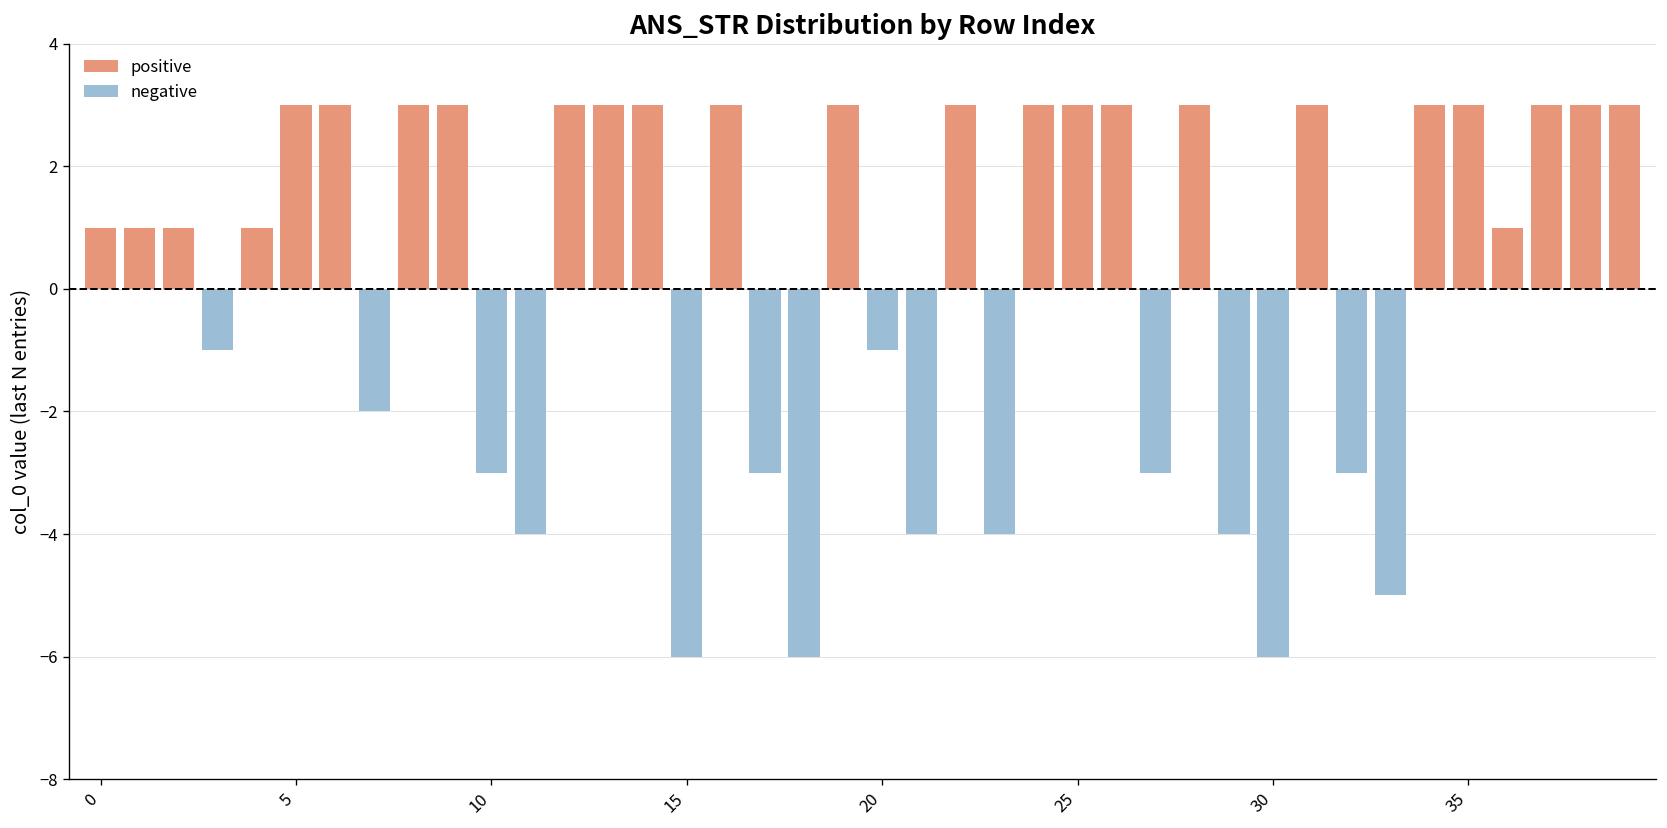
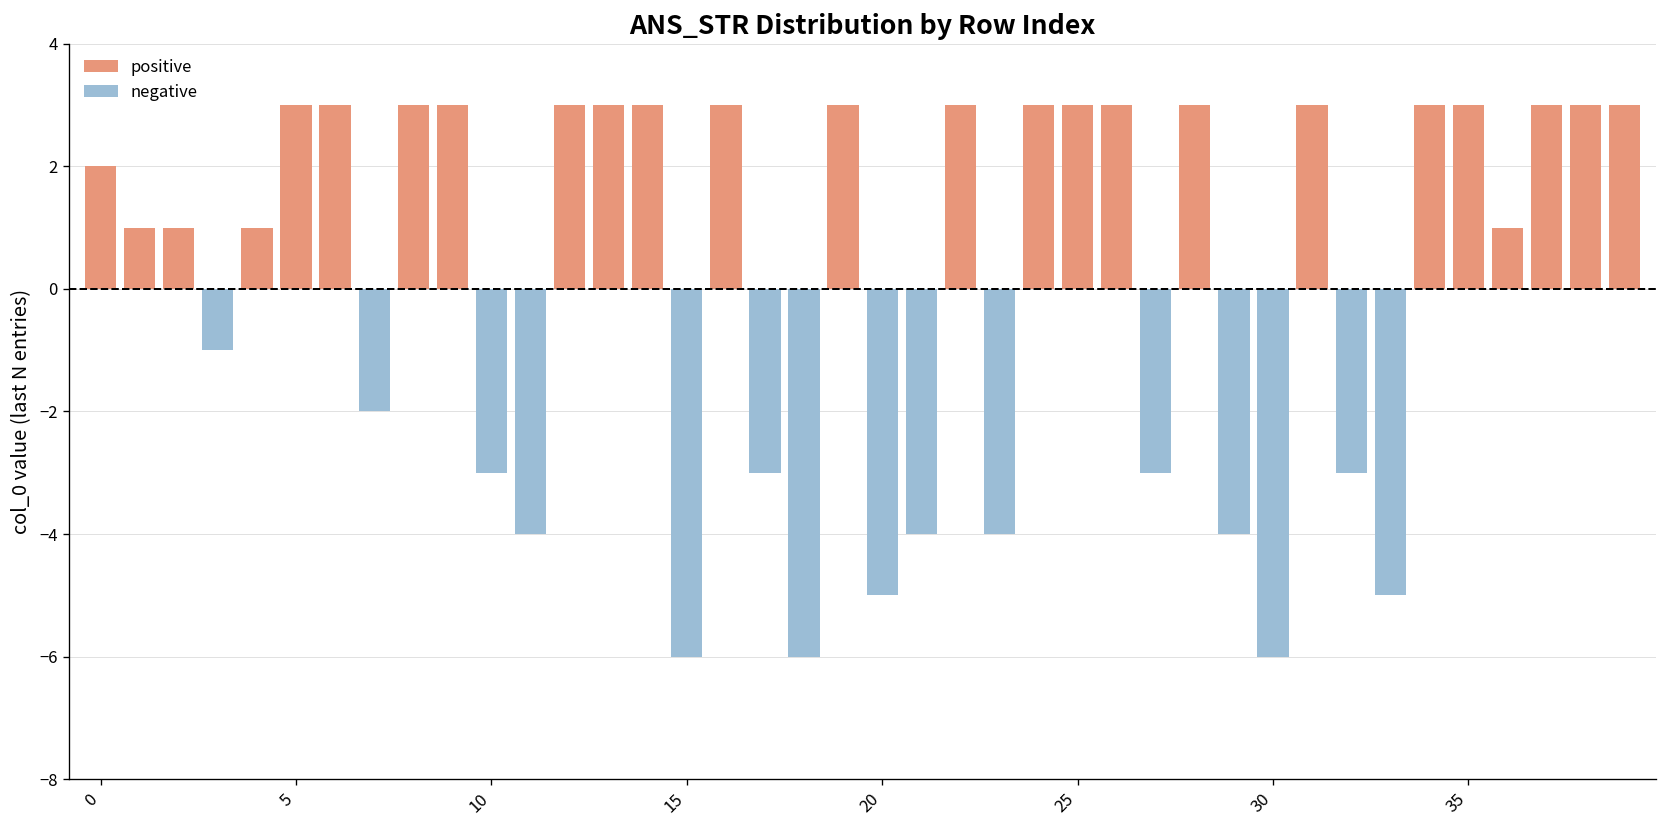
  {
    "positive": {
-     "0": 1,
+     "0": 2,
      "5": 3,
      "10": 0,
      "15": 0,
      "20": 0,
      "25": 3,
      "30": 0,
      "35": 3
    },
    "negative": {
      "0": 0,
      "5": 0,
      "10": -3,
      "15": -6,
-     "20": -1,
+     "20": -5,
      "25": 0,
      "30": -6,
      "35": 0
    }
  }
